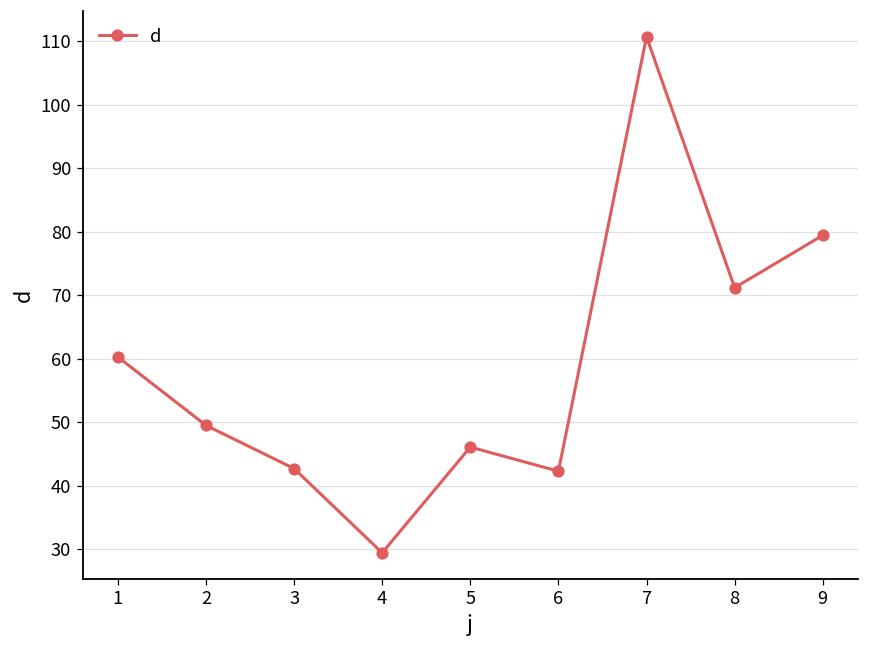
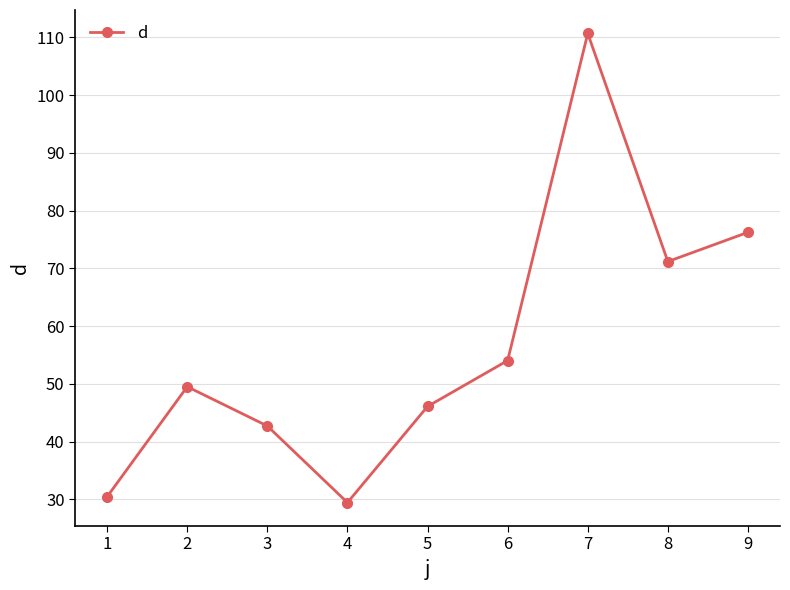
  {
-   "1": 60,
+   "1": 30,
    "2": 50,
    "3": 43,
    "4": 29,
    "5": 46,
-   "6": 42,
+   "6": 54,
    "7": 111,
    "8": 71,
-   "9": 79
+   "9": 76
  }
